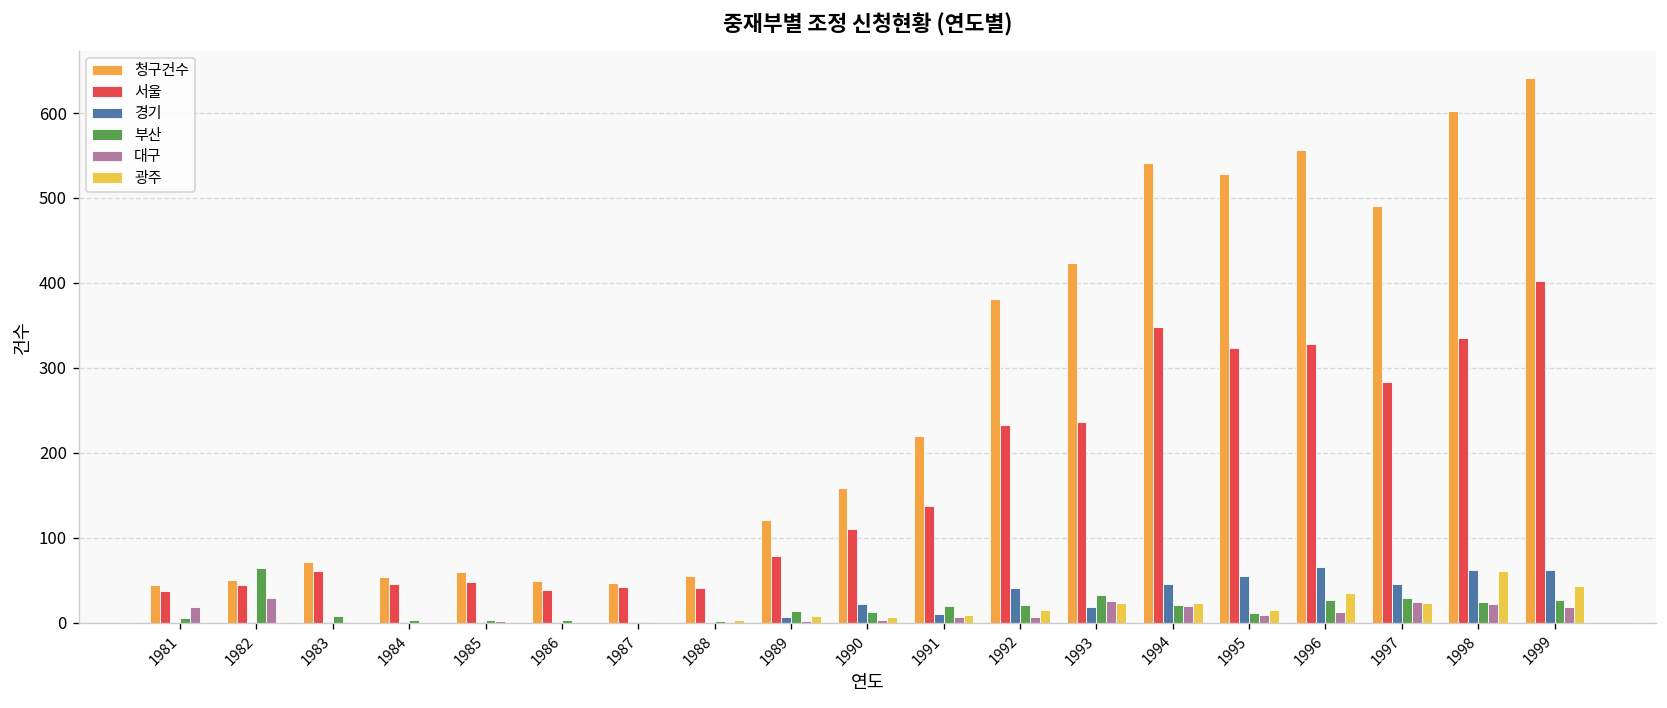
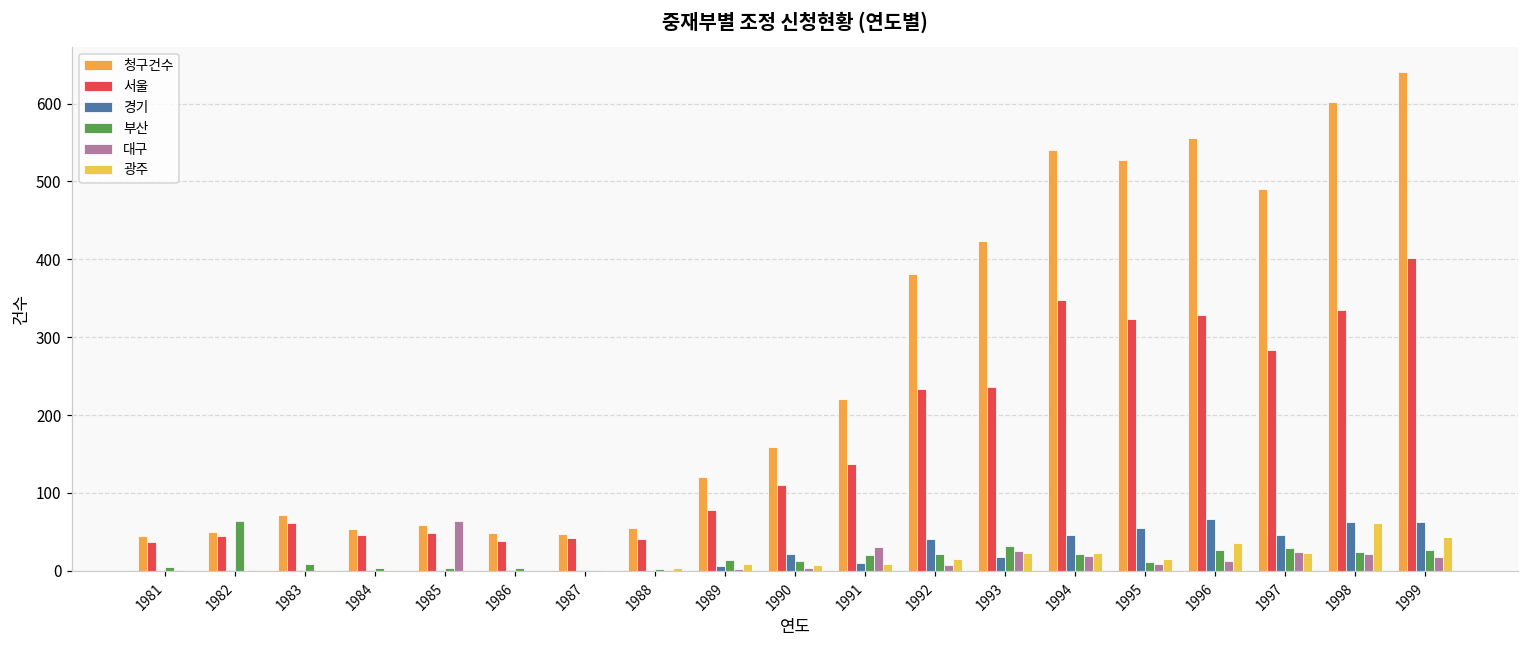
  {
    "서울": {
      "1981": 40,
      "1982": 40,
      "1983": 60,
      "1984": 50,
      "1985": 50,
      "1986": 40,
      "1987": 40,
      "1988": 40,
      "1989": 80,
      "1990": 110,
      "1991": 140,
      "1992": 230,
      "1993": 240,
      "1994": 350,
      "1995": 320,
      "1996": 330,
      "1997": 280,
      "1998": 340,
      "1999": 400
    },
    "경기": {
      "1981": 0,
      "1988": 0,
      "1989": 10,
      "1990": 20,
      "1991": 10,
      "1992": 40,
      "1993": 20,
      "1994": 50,
      "1995": 60,
      "1996": 70,
      "1997": 50,
      "1998": 60,
      "1999": 60
    },
    "부산": {
      "1981": 10,
      "1982": 60,
      "1983": 10,
      "1989": 10,
      "1990": 10,
      "1991": 20,
      "1992": 20,
      "1993": 30,
      "1994": 20,
      "1995": 10,
      "1996": 30,
      "1997": 30,
      "1998": 20,
      "1999": 30
    },
    "대구": {
-     "1981": 20,
-     "1982": 30,
+     "1981": 0,
+     "1982": 0,
      "1983": 0,
      "1984": 0,
-     "1985": 0,
+     "1985": 60,
      "1986": 0,
-     "1991": 10,
+     "1991": 30,
      "1992": 10,
      "1993": 30,
      "1994": 20,
      "1995": 10,
      "1996": 10,
      "1997": 20,
      "1998": 20,
      "1999": 20
    }
  }
